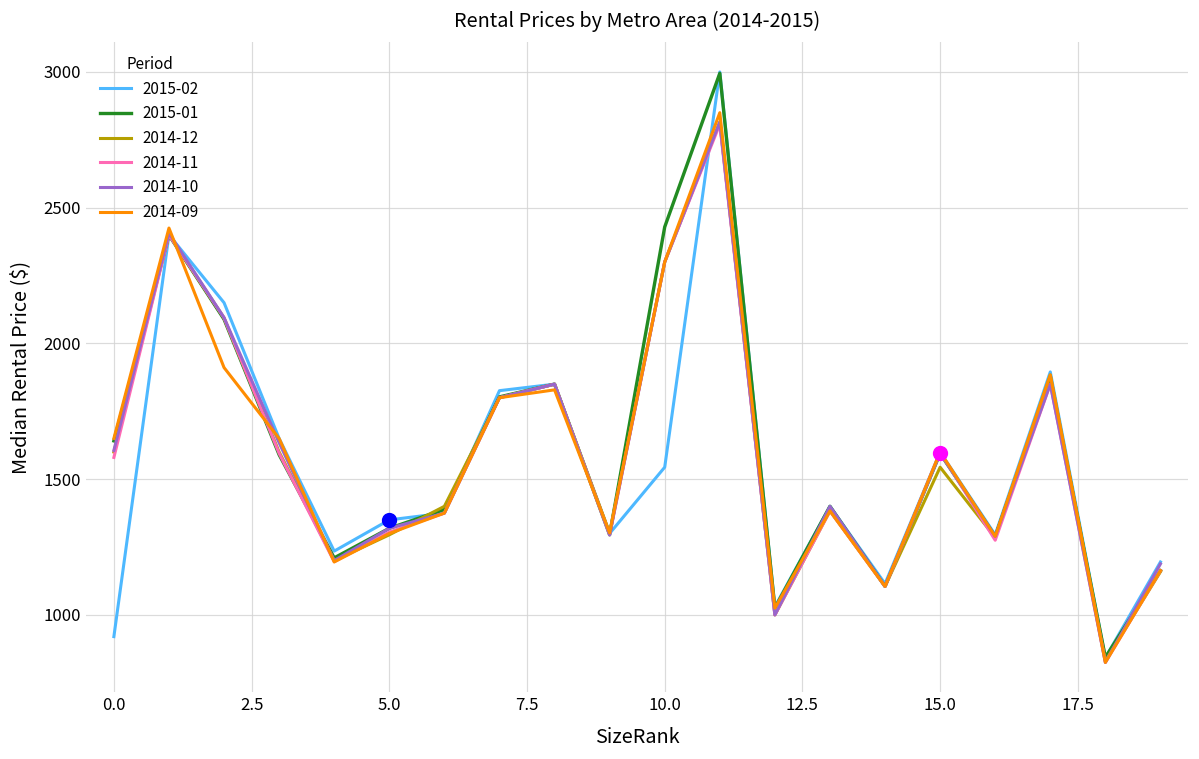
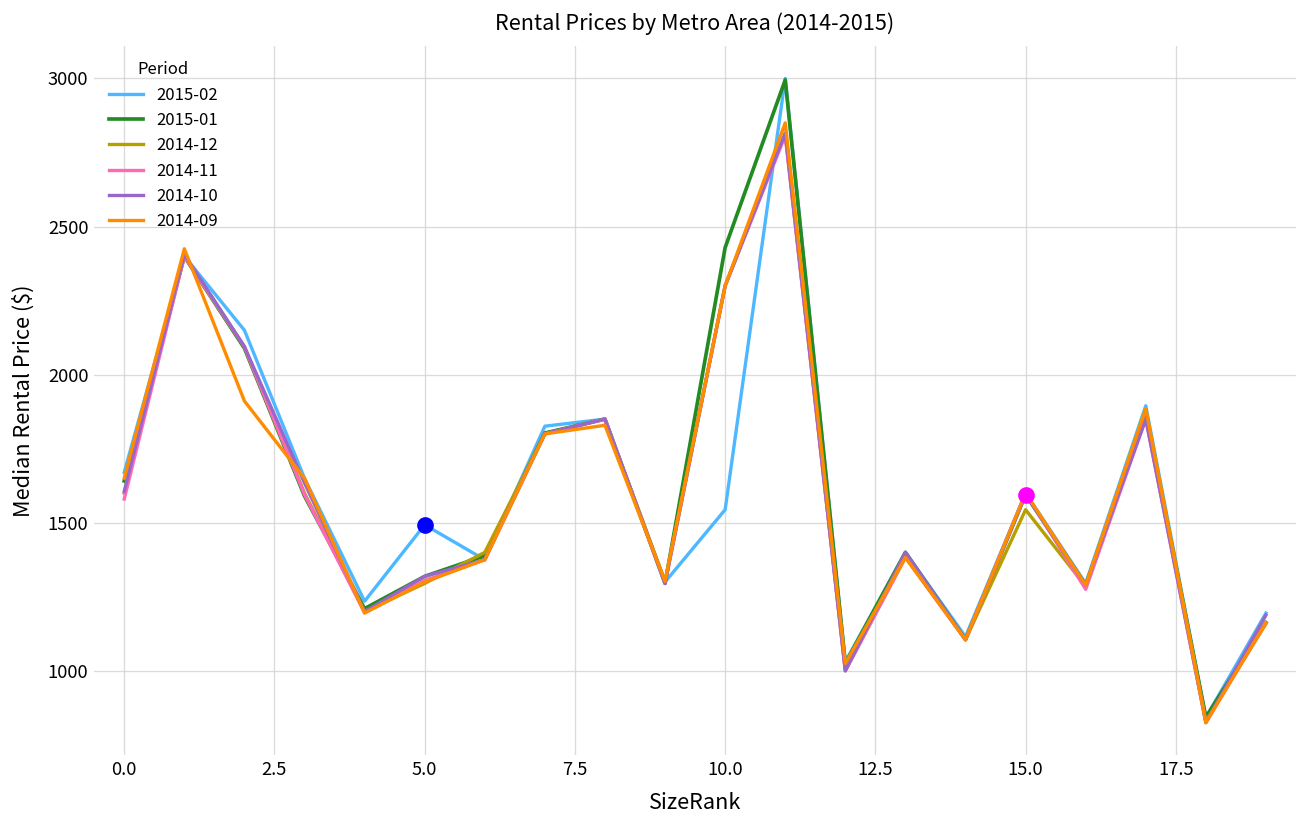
  {
    "2015-02": {
-     "0.0": 920,
-     "5.0": 1350,
+     "0.0": 1670,
+     "5.0": 1490,
      "10.0": 1540
    },
    "2015-01": {
      "10.0": 2430
    },
    "2014-12": {
      "15.0": 1540
    },
    "2014-11": {
      "0.0": 1580
    }
  }
